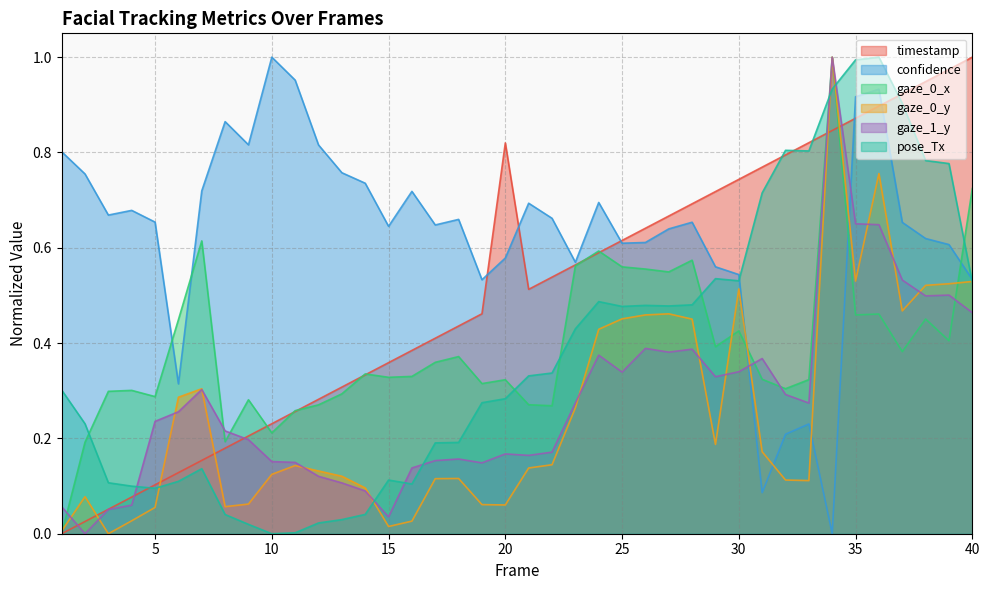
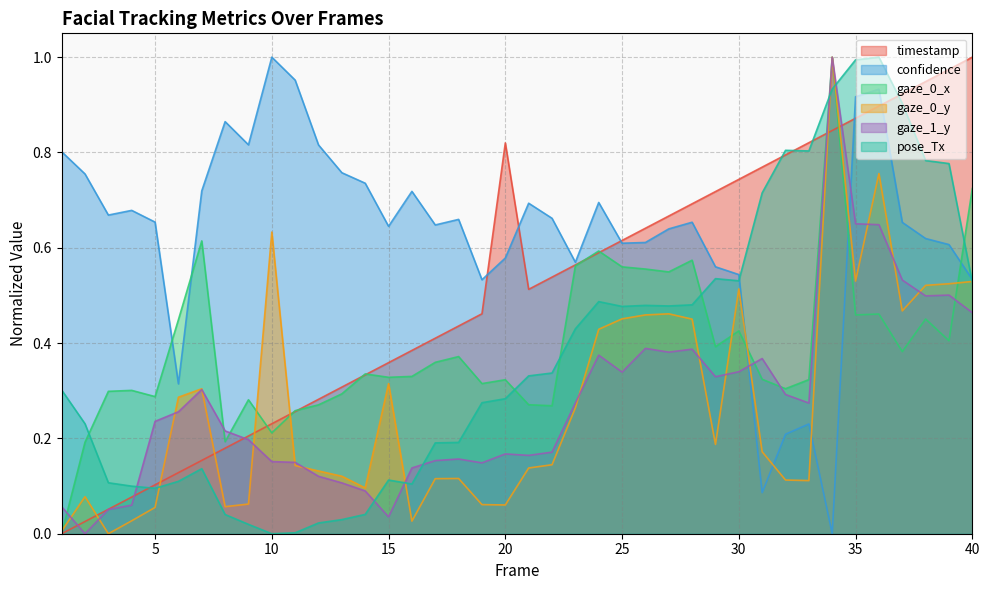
  {
    "timestamp": {
      "5": 0.10,
      "10": 0.23,
      "15": 0.36,
      "20": 0.82,
      "25": 0.62,
      "30": 0.74,
      "35": 0.87,
      "40": 1.00
    },
    "gaze_0_y": {
      "5": 0.06,
-     "10": 0.12,
-     "15": 0.02,
+     "10": 0.63,
+     "15": 0.31,
      "20": 0.06,
      "25": 0.45,
      "30": 0.51,
      "35": 0.53
    },
    "gaze_1_y": {
      "5": 0.24,
      "10": 0.15,
      "15": 0.04,
      "20": 0.17,
      "25": 0.34,
      "30": 0.34,
      "35": 0.65,
      "40": 0.46
    }
  }
